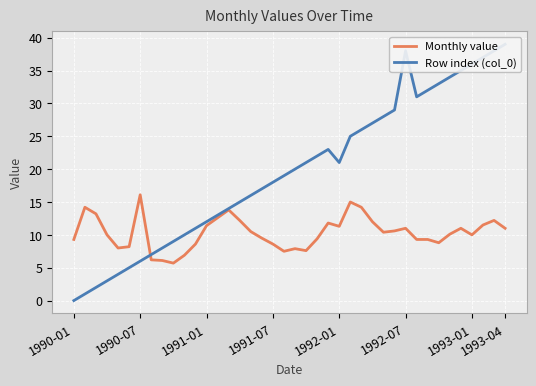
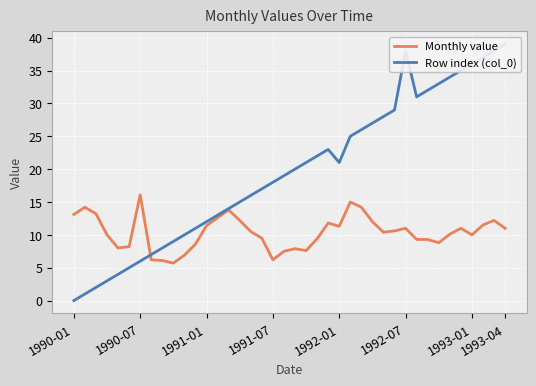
  {
    "Monthly value": {
-     "1990-01": 9,
+     "1990-01": 13,
      "1990-07": 16,
      "1991-01": 11,
-     "1991-07": 9,
+     "1991-07": 6,
      "1992-01": 11,
      "1992-07": 11,
      "1993-01": 10,
      "1993-04": 11
    },
    "Row index (col_0)": {
      "1990-01": 0,
      "1990-07": 6,
      "1991-01": 12,
      "1991-07": 18,
      "1992-01": 21
    }
  }
